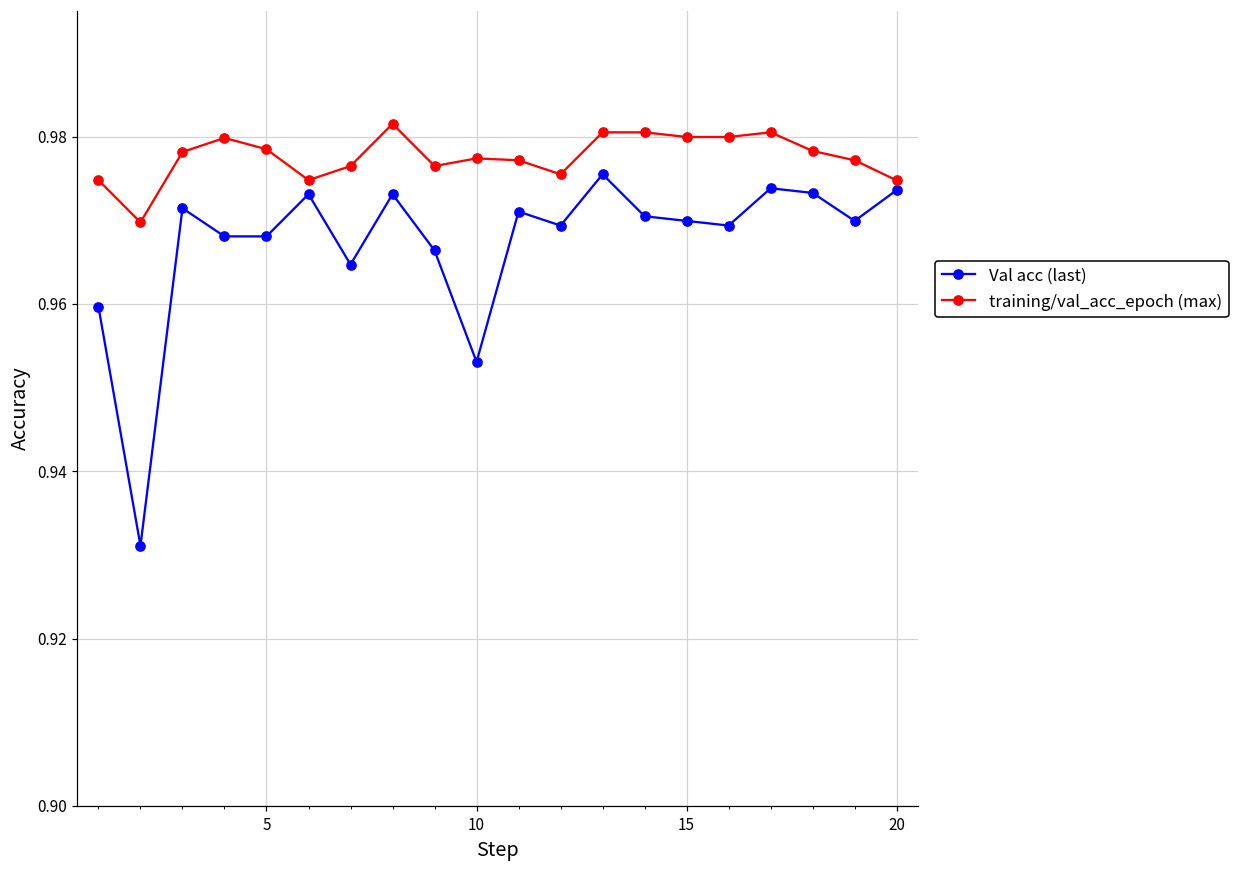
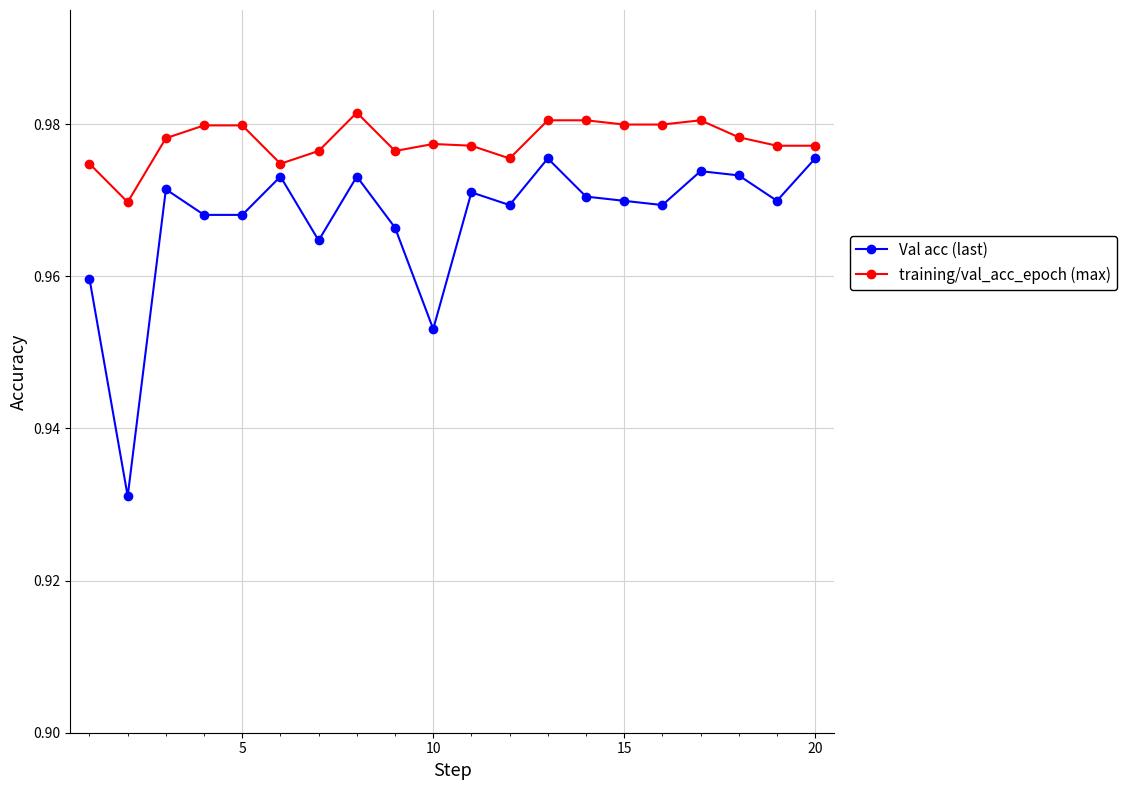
  {
    "Val acc (last)": {
      "5": 0.968,
      "10": 0.953,
      "15": 0.970,
-     "20": 0.974
+     "20": 0.975
    },
    "training/val_acc_epoch (max)": {
-     "5": 0.978,
+     "5": 0.980,
      "10": 0.977,
      "15": 0.980,
-     "20": 0.975
+     "20": 0.977
    }
  }
